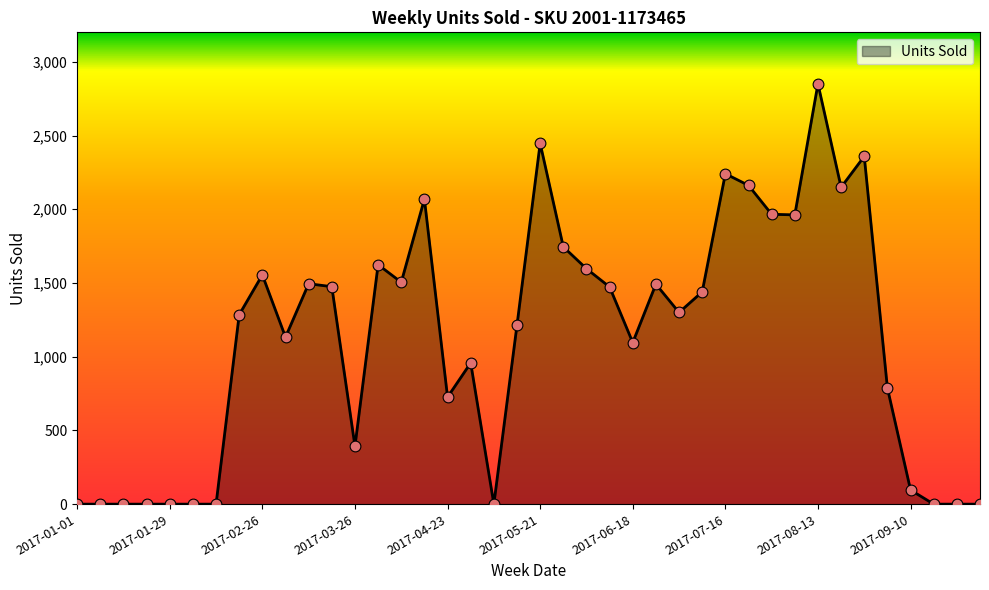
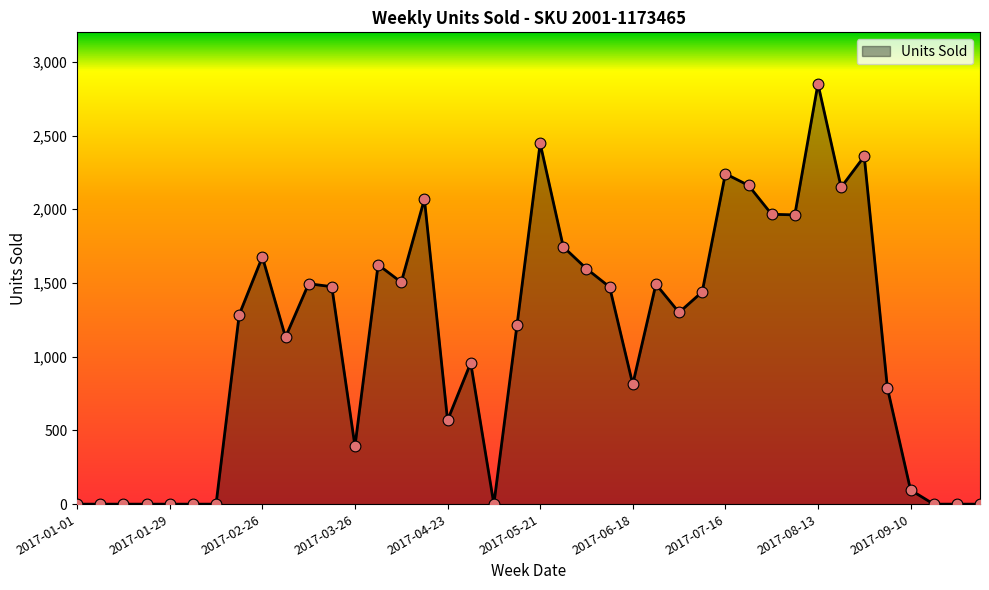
  {
    "2017-01-01": "0",
    "2017-01-29": "0",
-   "2017-02-26": "1,560",
+   "2017-02-26": "1,680",
    "2017-03-26": "390",
-   "2017-04-23": "730",
+   "2017-04-23": "570",
    "2017-05-21": "2,450",
-   "2017-06-18": "1,100",
+   "2017-06-18": "810",
    "2017-07-16": "2,240",
    "2017-08-13": "2,850",
    "2017-09-10": "100"
  }
